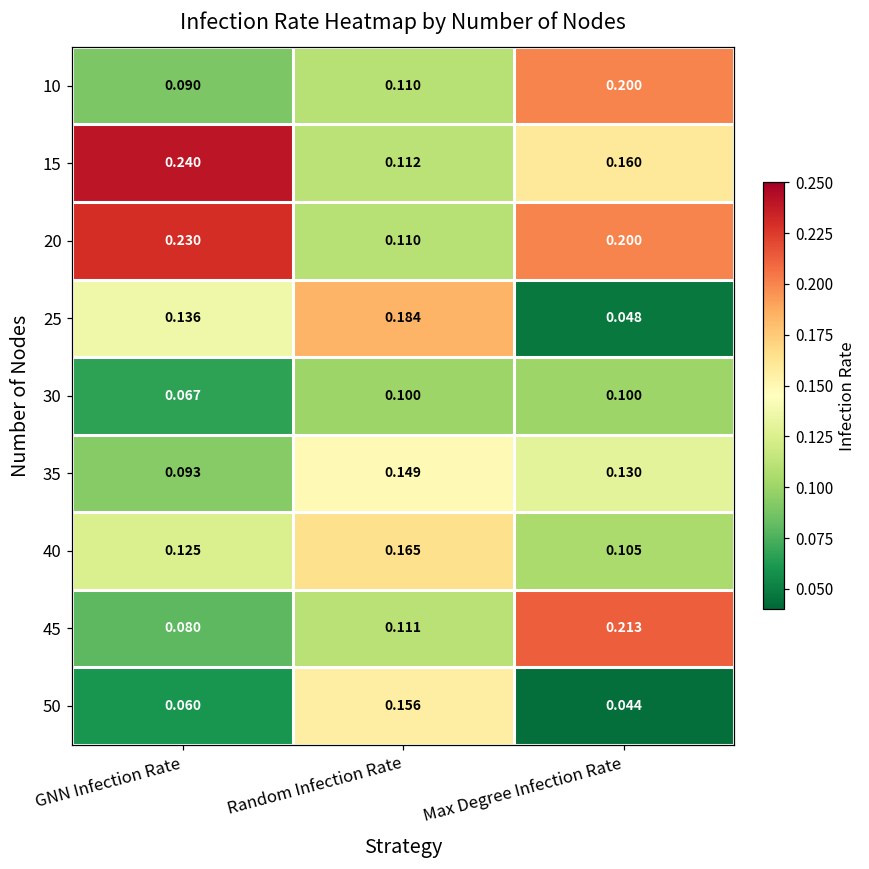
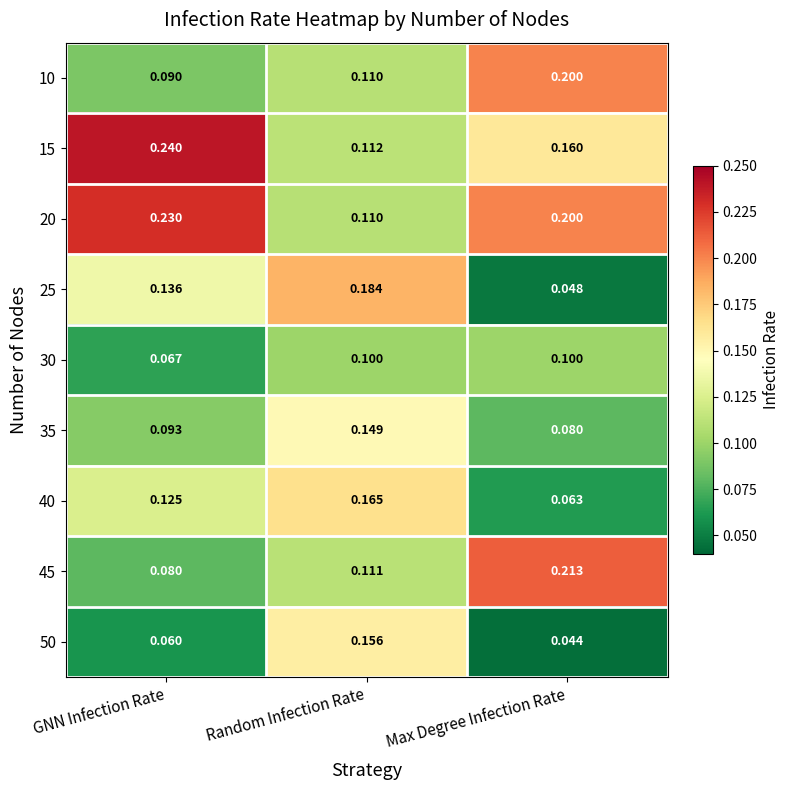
  {
    "10": {
      "GNN Infection Rate": 0.090,
      "Random Infection Rate": 0.110,
      "Max Degree Infection Rate": 0.200
    },
    "15": {
      "GNN Infection Rate": 0.240,
      "Random Infection Rate": 0.112,
      "Max Degree Infection Rate": 0.160
    },
    "20": {
      "GNN Infection Rate": 0.230,
      "Random Infection Rate": 0.110,
      "Max Degree Infection Rate": 0.200
    },
    "25": {
      "GNN Infection Rate": 0.136,
      "Random Infection Rate": 0.184,
      "Max Degree Infection Rate": 0.048
    },
    "30": {
      "GNN Infection Rate": 0.067,
      "Random Infection Rate": 0.100,
      "Max Degree Infection Rate": 0.100
    },
    "35": {
      "GNN Infection Rate": 0.093,
      "Random Infection Rate": 0.149,
-     "Max Degree Infection Rate": 0.130
+     "Max Degree Infection Rate": 0.080
    },
    "40": {
      "GNN Infection Rate": 0.125,
      "Random Infection Rate": 0.165,
-     "Max Degree Infection Rate": 0.105
+     "Max Degree Infection Rate": 0.063
    },
    "45": {
      "GNN Infection Rate": 0.080,
      "Random Infection Rate": 0.111,
      "Max Degree Infection Rate": 0.213
    },
    "50": {
      "GNN Infection Rate": 0.060,
      "Random Infection Rate": 0.156,
      "Max Degree Infection Rate": 0.044
    }
  }
